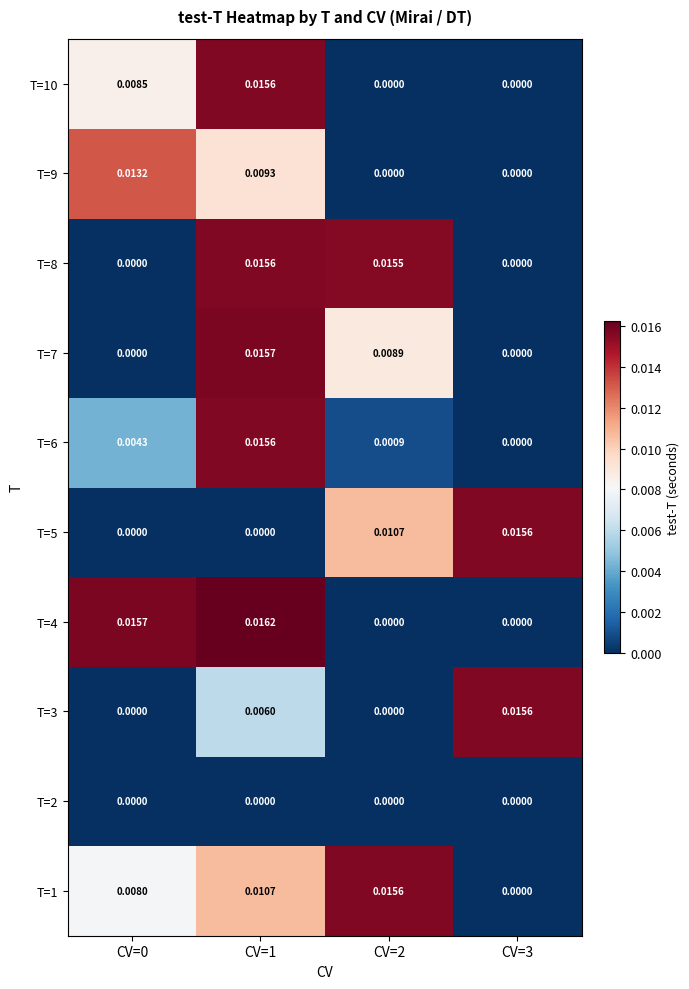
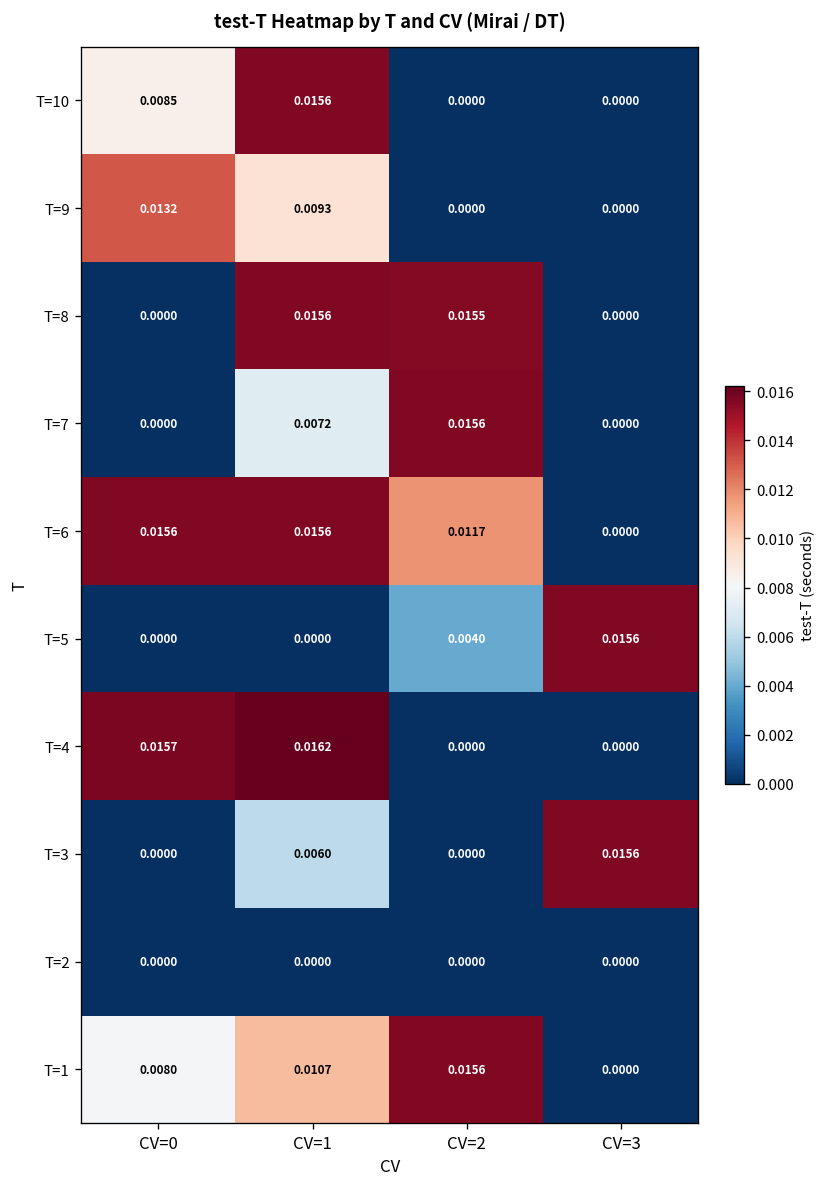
  {
    "T=10": {
      "CV=0": 0.0085,
      "CV=1": 0.0156,
      "CV=2": 0.0000,
      "CV=3": 0.0000
    },
    "T=9": {
      "CV=0": 0.0132,
      "CV=1": 0.0093,
      "CV=2": 0.0000,
      "CV=3": 0.0000
    },
    "T=8": {
      "CV=0": 0.0000,
      "CV=1": 0.0156,
      "CV=2": 0.0155,
      "CV=3": 0.0000
    },
    "T=7": {
      "CV=0": 0.0000,
-     "CV=1": 0.0157,
-     "CV=2": 0.0089,
+     "CV=1": 0.0072,
+     "CV=2": 0.0156,
      "CV=3": 0.0000
    },
    "T=6": {
-     "CV=0": 0.0043,
+     "CV=0": 0.0156,
      "CV=1": 0.0156,
-     "CV=2": 0.0009,
+     "CV=2": 0.0117,
      "CV=3": 0.0000
    },
    "T=5": {
      "CV=0": 0.0000,
      "CV=1": 0.0000,
-     "CV=2": 0.0107,
+     "CV=2": 0.0040,
      "CV=3": 0.0156
    },
    "T=4": {
      "CV=0": 0.0157,
      "CV=1": 0.0162,
      "CV=2": 0.0000,
      "CV=3": 0.0000
    },
    "T=3": {
      "CV=0": 0.0000,
      "CV=1": 0.0060,
      "CV=2": 0.0000,
      "CV=3": 0.0156
    },
    "T=2": {
      "CV=0": 0.0000,
      "CV=1": 0.0000,
      "CV=2": 0.0000,
      "CV=3": 0.0000
    },
    "T=1": {
      "CV=0": 0.0080,
      "CV=1": 0.0107,
      "CV=2": 0.0156,
      "CV=3": 0.0000
    }
  }
